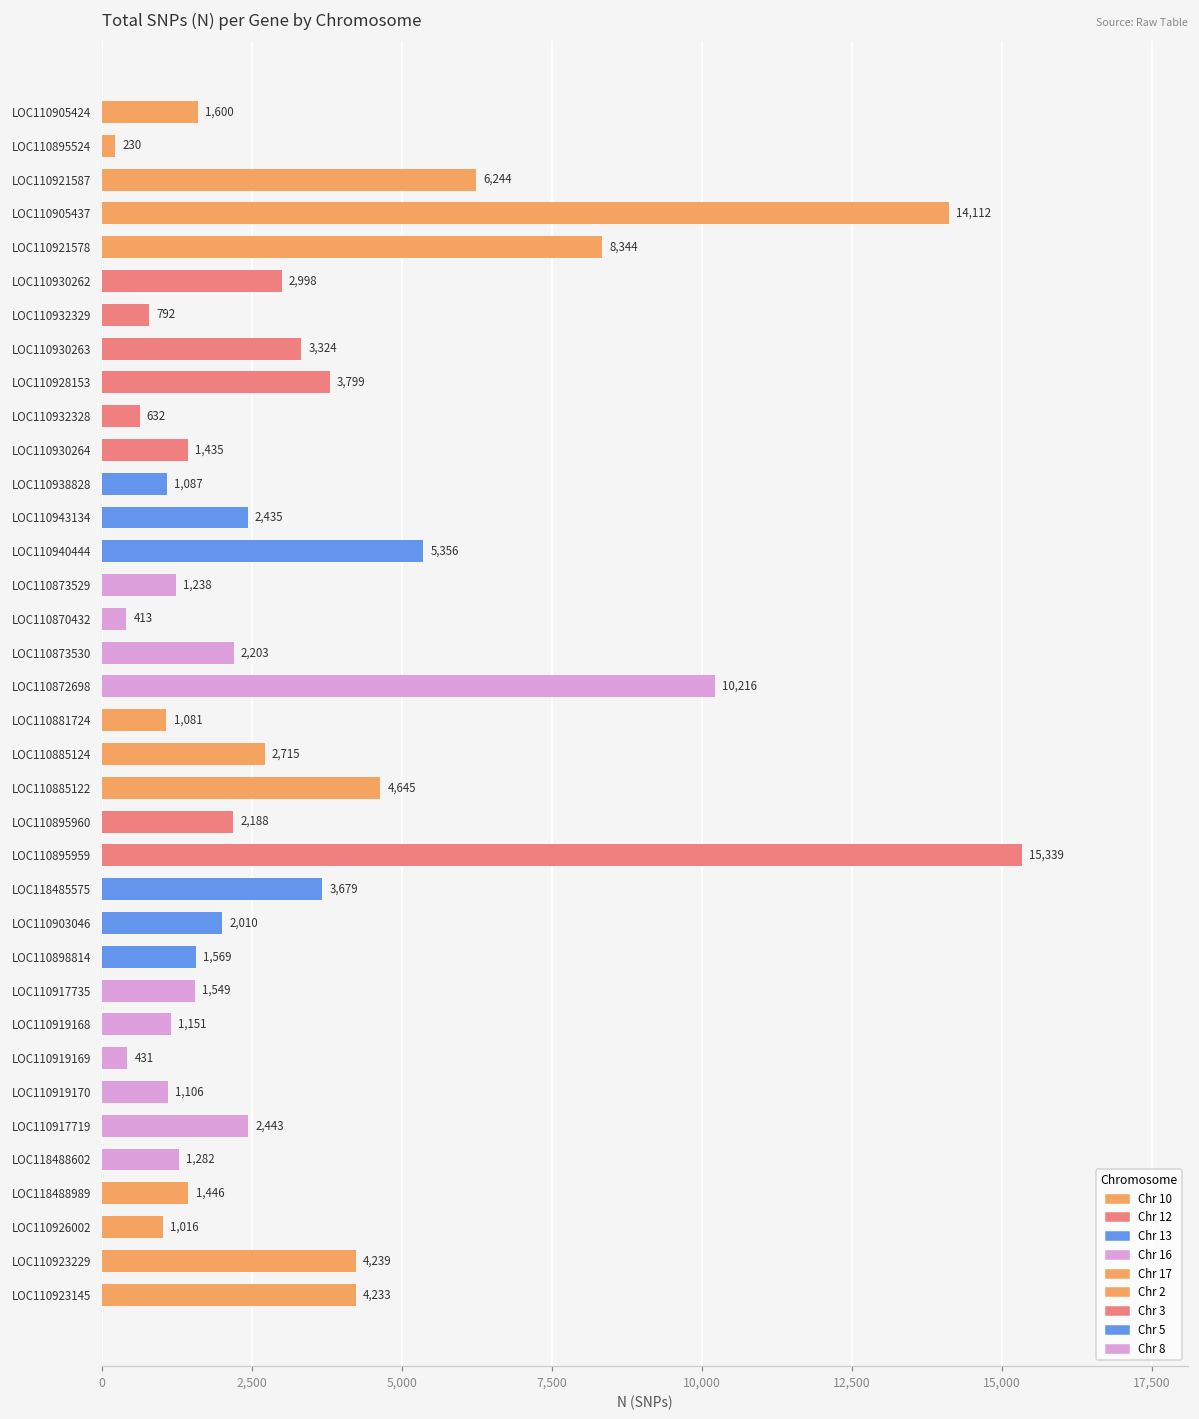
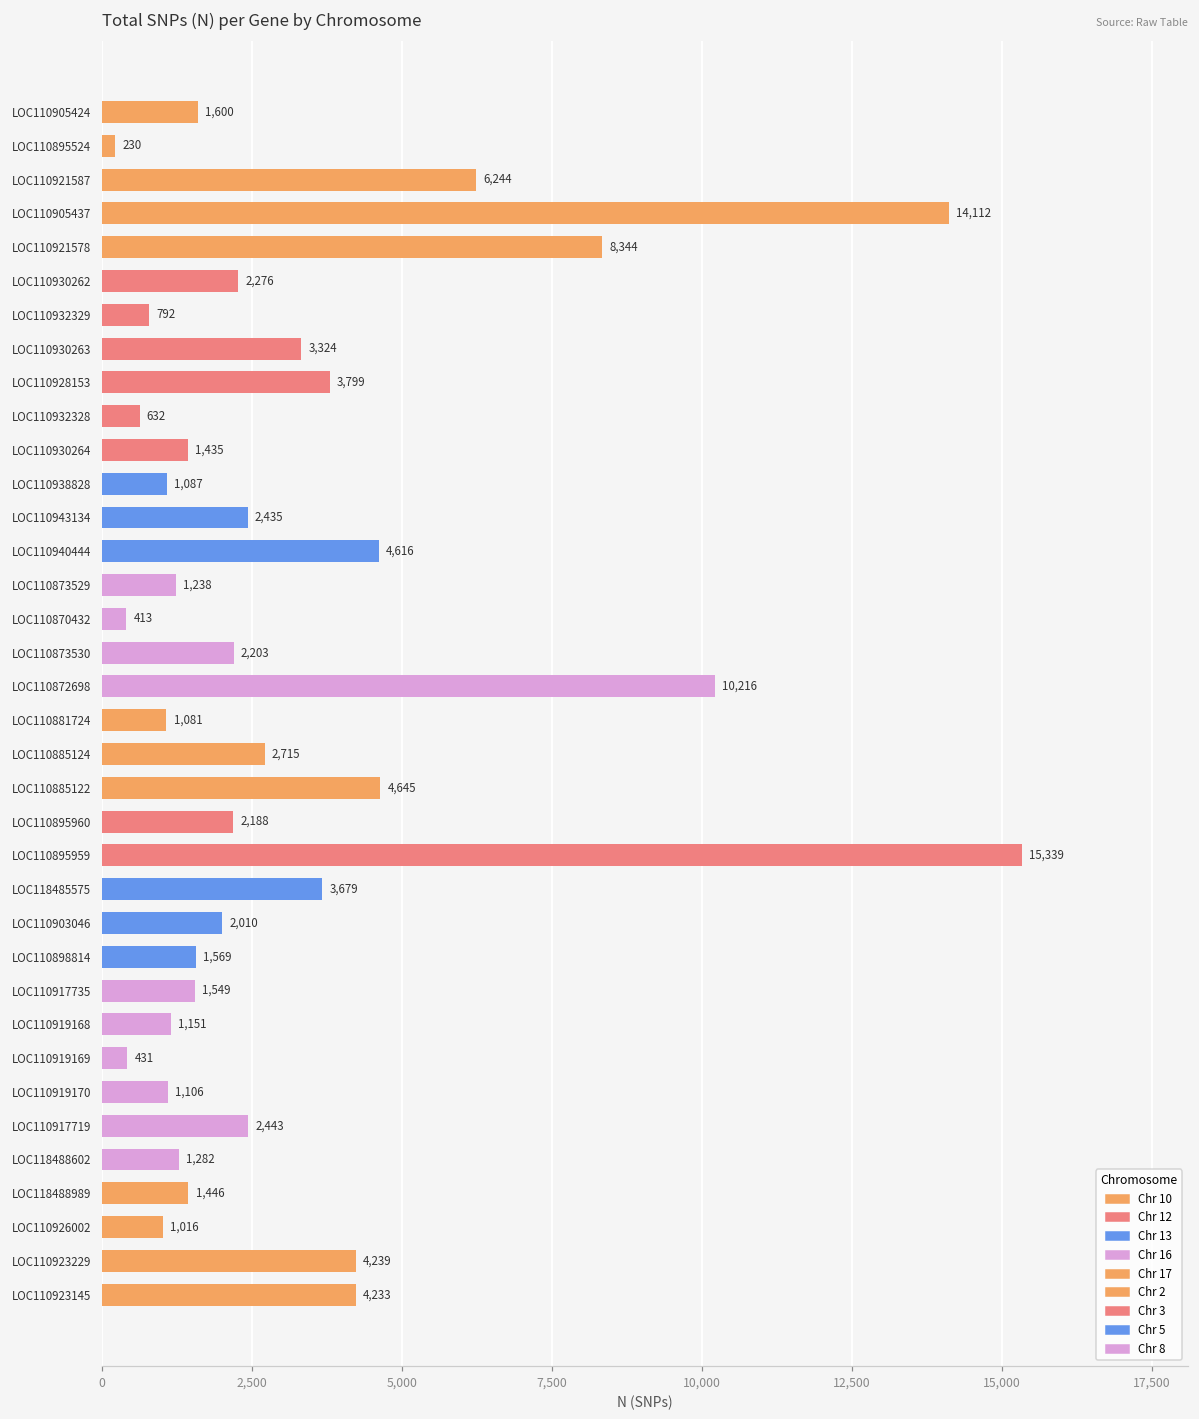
  {
    "LOC110905424": "1,600",
    "LOC110895524": "230",
    "LOC110921587": "6,244",
    "LOC110905437": "14,112",
    "LOC110921578": "8,344",
-   "LOC110930262": "2,998",
+   "LOC110930262": "2,276",
    "LOC110932329": "792",
    "LOC110930263": "3,324",
    "LOC110928153": "3,799",
    "LOC110932328": "632",
    "LOC110930264": "1,435",
    "LOC110938828": "1,087",
    "LOC110943134": "2,435",
-   "LOC110940444": "5,356",
+   "LOC110940444": "4,616",
    "LOC110873529": "1,238",
    "LOC110870432": "413",
    "LOC110873530": "2,203",
    "LOC110872698": "10,216",
    "LOC110881724": "1,081",
    "LOC110885124": "2,715",
    "LOC110885122": "4,645",
    "LOC110895960": "2,188",
    "LOC110895959": "15,339",
    "LOC118485575": "3,679",
    "LOC110903046": "2,010",
    "LOC110898814": "1,569",
    "LOC110917735": "1,549",
    "LOC110919168": "1,151",
    "LOC110919169": "431",
    "LOC110919170": "1,106",
    "LOC110917719": "2,443",
    "LOC118488602": "1,282",
    "LOC118488989": "1,446",
    "LOC110926002": "1,016",
    "LOC110923229": "4,239",
    "LOC110923145": "4,233"
  }
